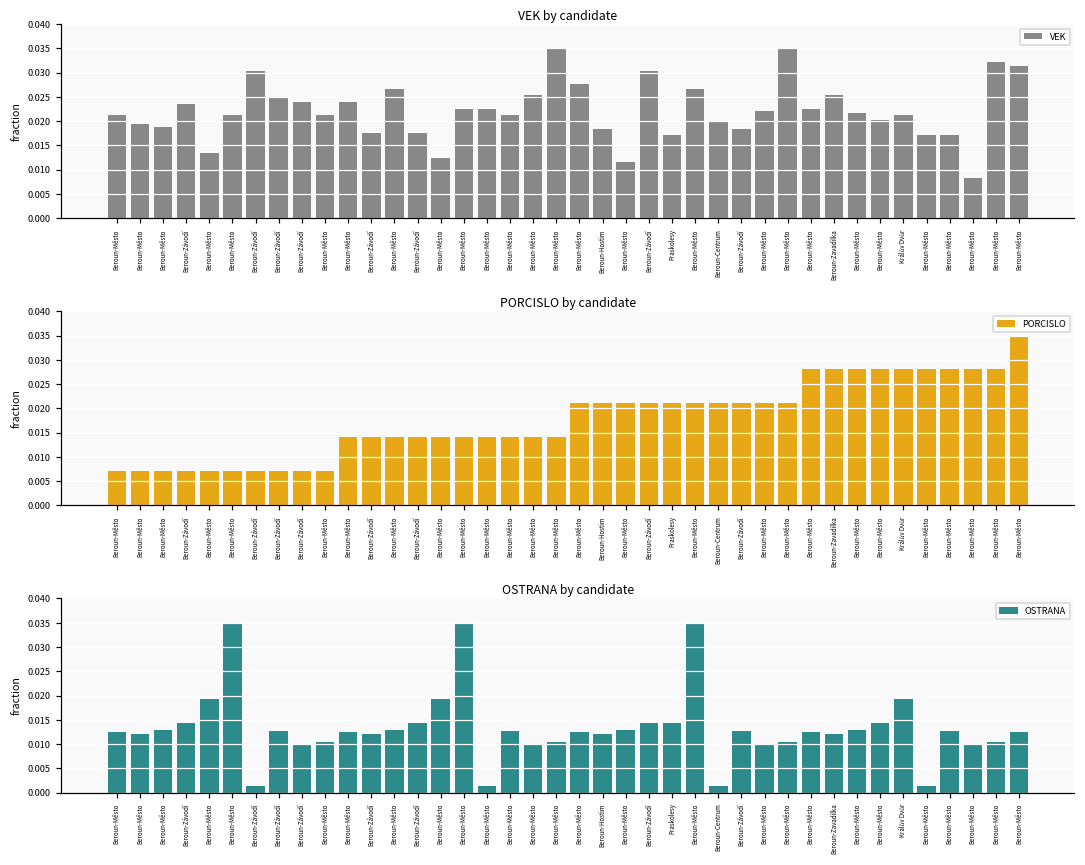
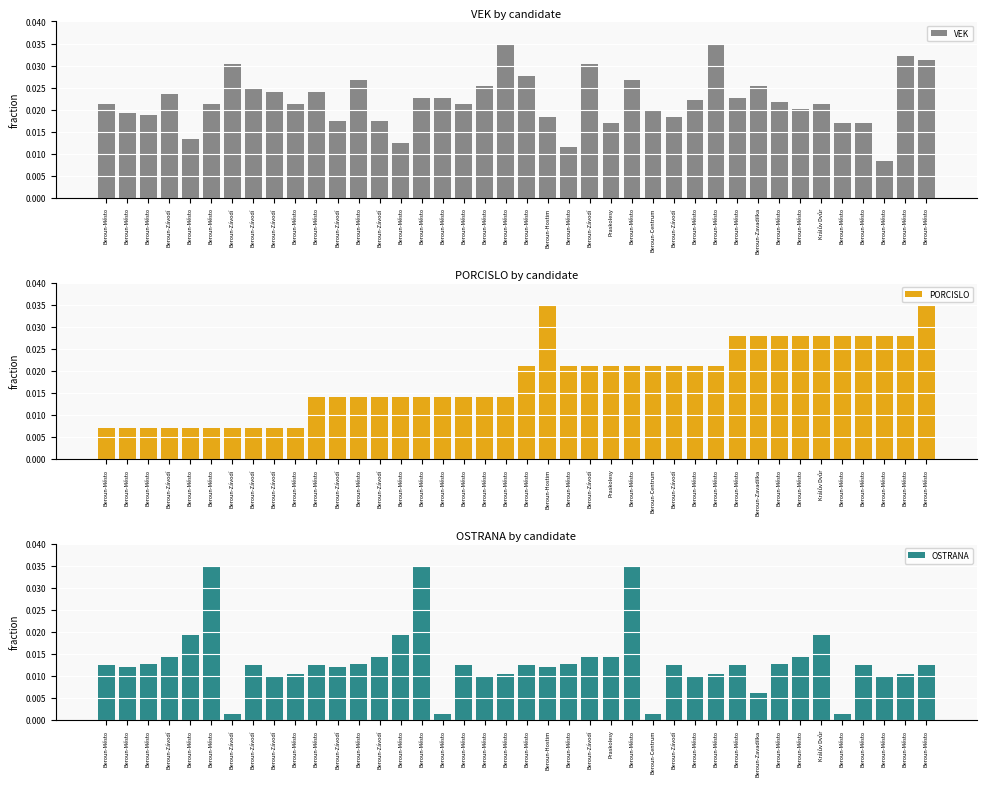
  {
    "VEK by candidate": {
      "Beroun-Hostim": 0.018,
      "Praskolesy": 0.017,
      "Beroun-Centrum": 0.020,
      "Beroun-Zavadilka": 0.025,
      "Králův Dvůr": 0.021
    },
    "PORCISLO by candidate": {
-     "Beroun-Hostim": 0.021,
+     "Beroun-Hostim": 0.035,
      "Praskolesy": 0.021,
      "Beroun-Centrum": 0.021,
      "Beroun-Zavadilka": 0.028,
      "Králův Dvůr": 0.028
    },
    "OSTRANA by candidate": {
      "Beroun-Hostim": 0.012,
      "Praskolesy": 0.014,
      "Beroun-Centrum": 0.001,
-     "Beroun-Zavadilka": 0.012,
+     "Beroun-Zavadilka": 0.006,
      "Králův Dvůr": 0.019
    }
  }
